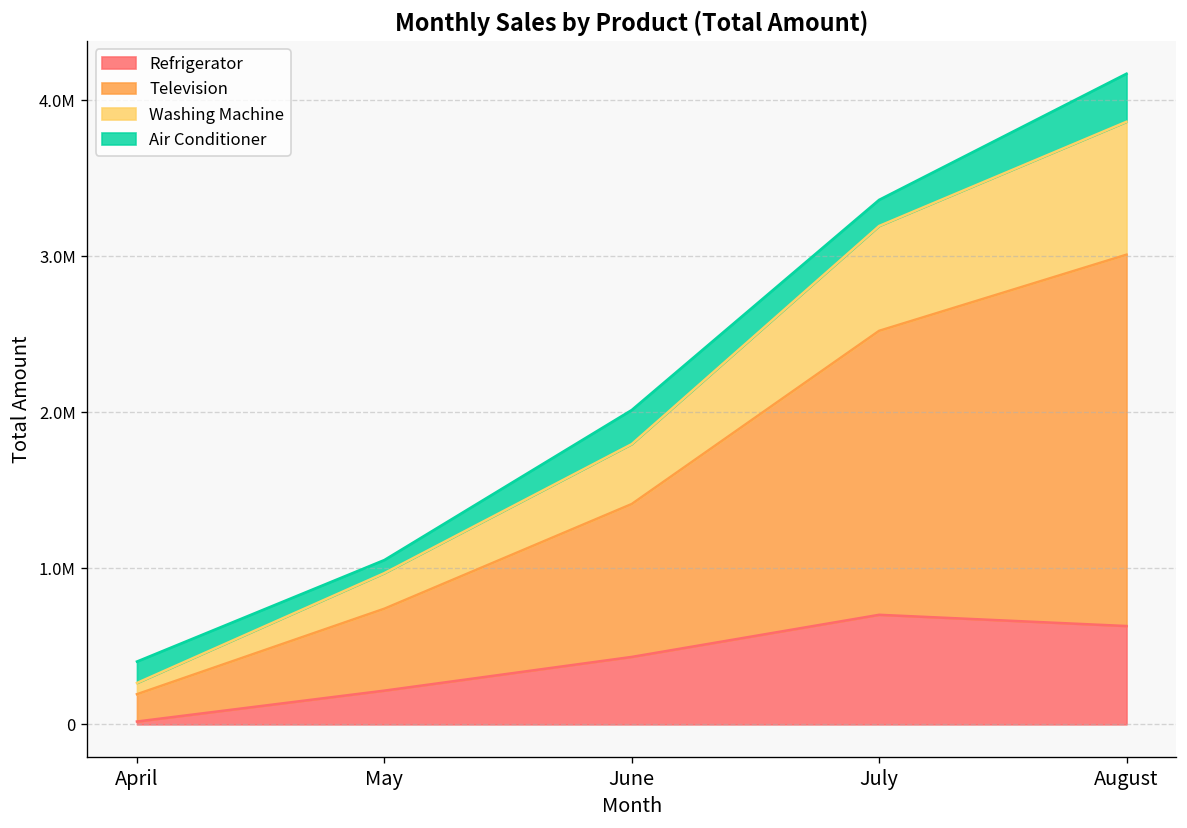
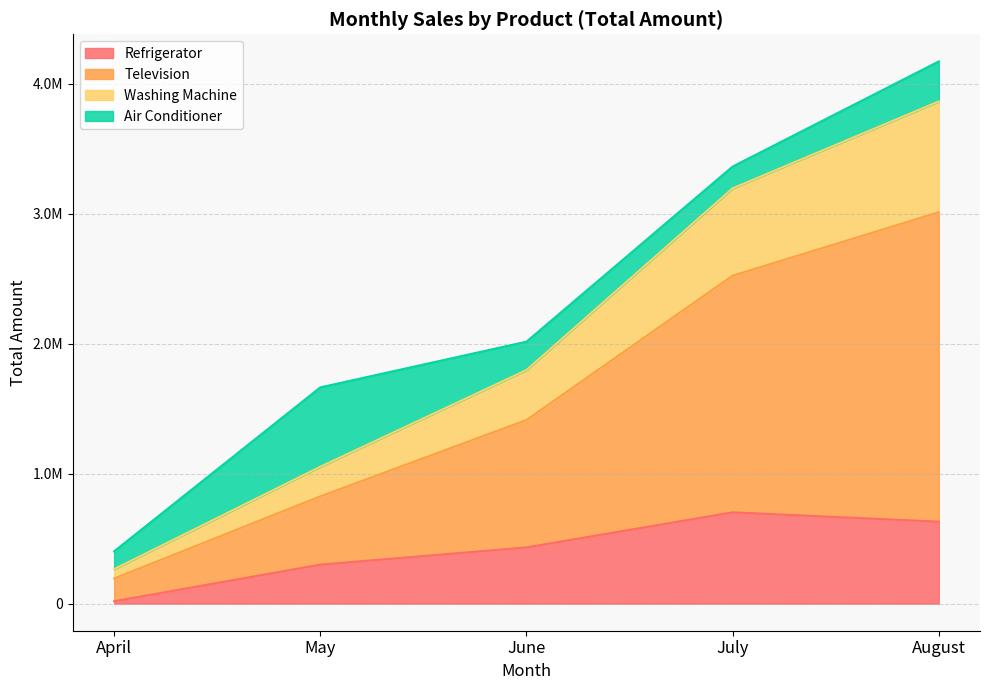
  {
    "Refrigerator": {
      "April": 20000,
-     "May": 220000,
+     "May": 300000,
      "June": 430000,
      "July": 700000,
      "August": 630000
    },
    "Air Conditioner": {
      "April": 140000,
-     "May": 80000,
+     "May": 610000,
      "June": 220000,
      "July": 170000,
      "August": 310000
    }
  }
